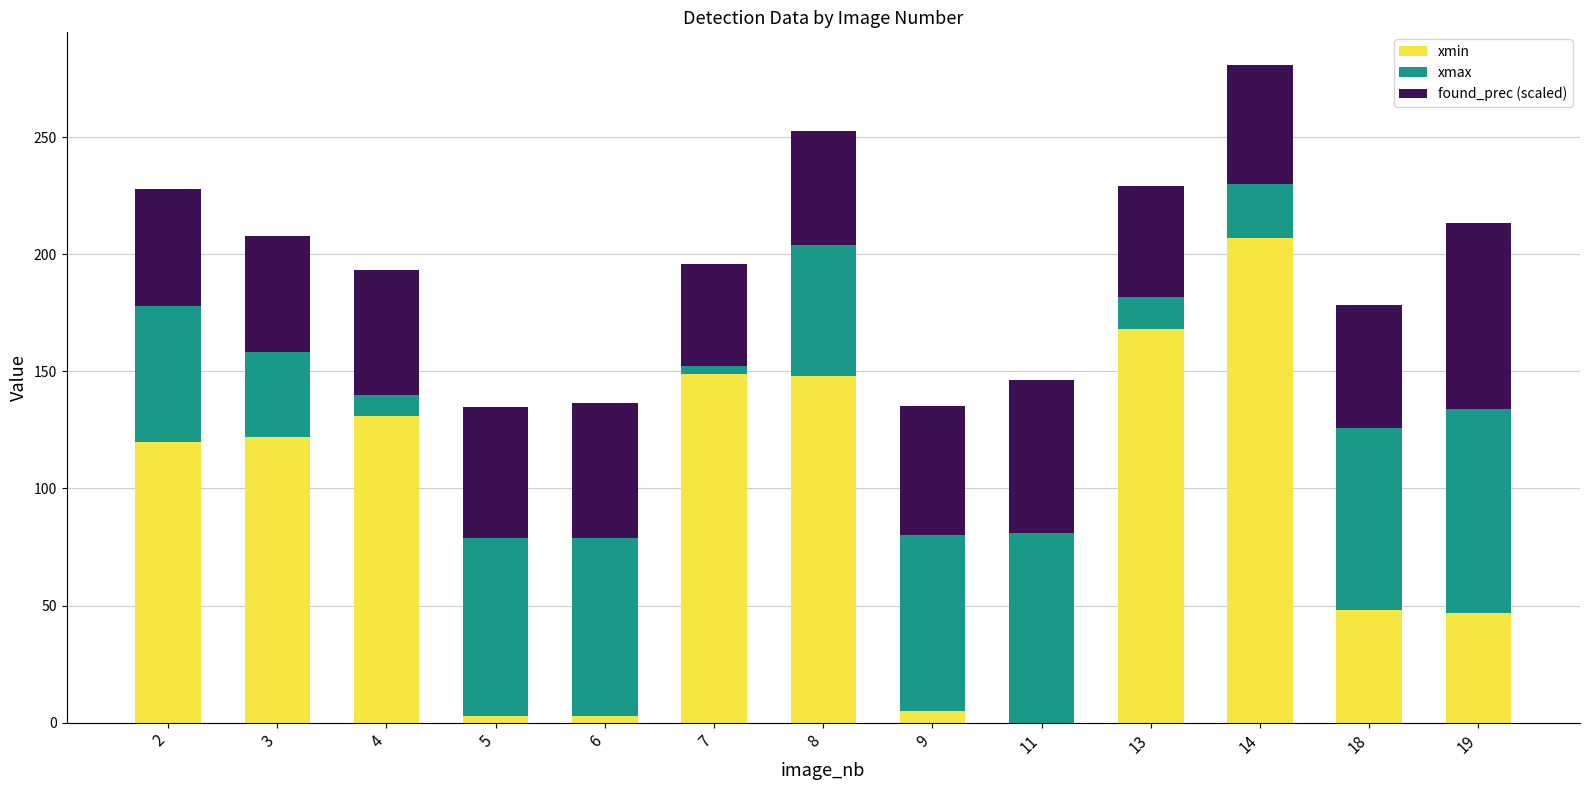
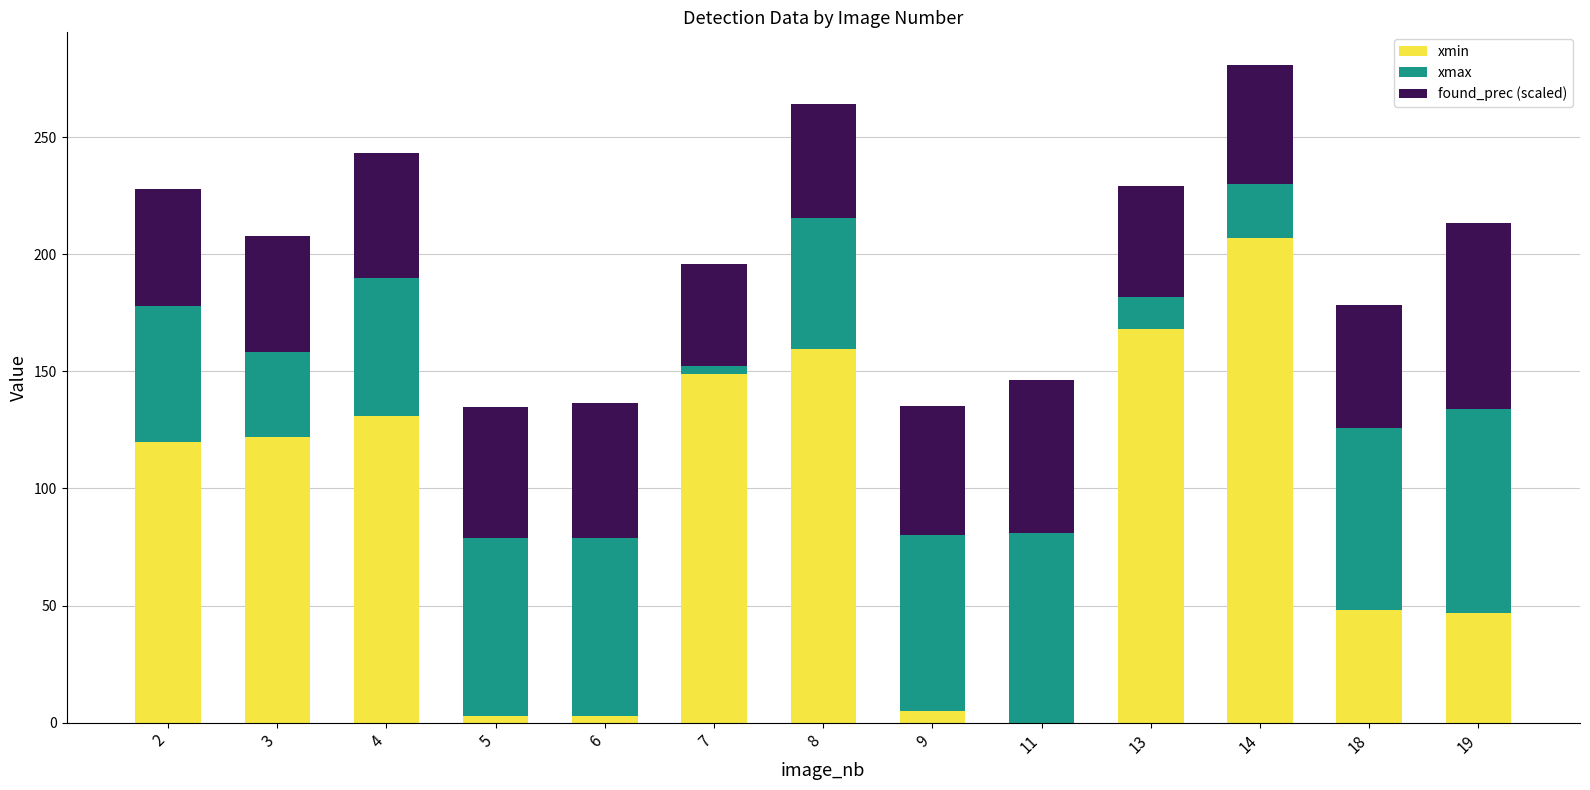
  {
    "xmin": {
      "2": 120,
      "3": 122,
      "4": 131,
      "5": 3,
      "6": 3,
      "7": 149,
-     "8": 148,
+     "8": 160,
      "9": 5,
      "11": 0,
      "13": 168,
      "14": 207,
      "18": 48,
      "19": 47
    },
    "xmax": {
      "2": 58,
      "3": 36,
-     "4": 9,
+     "4": 59,
      "5": 76,
      "6": 76,
      "7": 3,
      "8": 56,
      "9": 75,
      "11": 81,
      "13": 14,
      "14": 23,
      "18": 78,
      "19": 87
    },
    "found_prec (scaled)": {
      "2": 50,
      "3": 50,
      "4": 53,
      "5": 56,
      "6": 57,
      "7": 43,
      "8": 49,
      "9": 55,
      "11": 65,
      "13": 47,
      "14": 51,
      "18": 53,
      "19": 80
    }
  }
